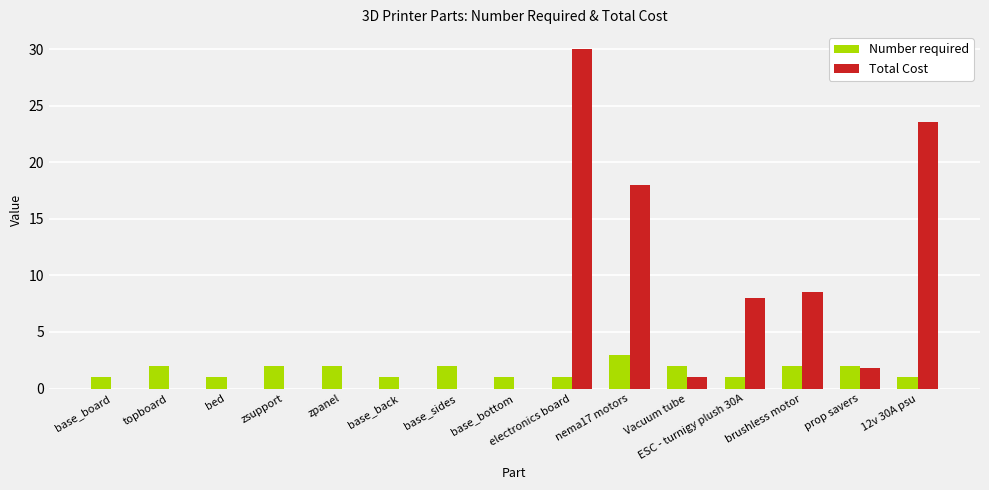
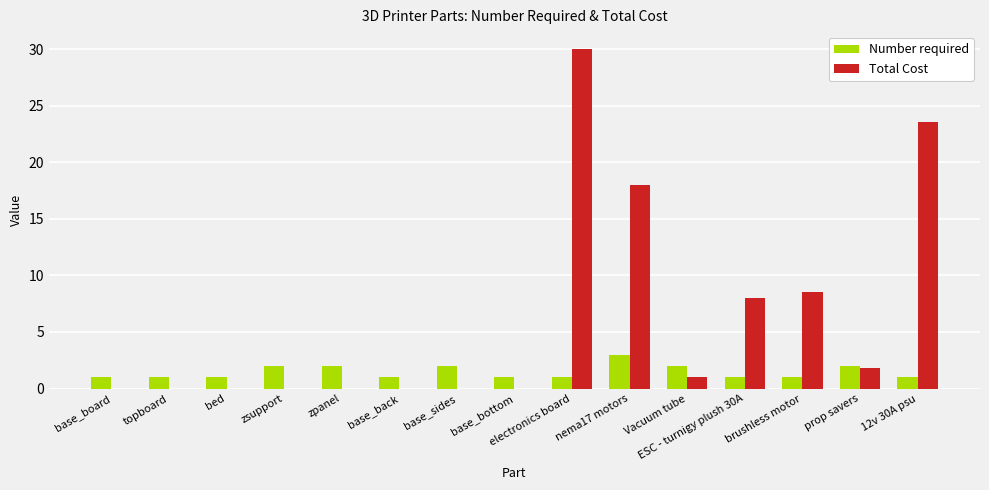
  {
    "Number required": {
      "base_board": 1,
-     "topboard": 2,
+     "topboard": 1,
      "bed": 1,
      "zsupport": 2,
      "zpanel": 2,
      "base_back": 1,
      "base_sides": 2,
      "base_bottom": 1,
      "electronics board": 1,
      "nema17 motors": 3,
      "Vacuum tube": 2,
      "ESC - turnigy plush 30A": 1,
-     "brushless motor": 2,
+     "brushless motor": 1,
      "prop savers": 2,
      "12v 30A psu": 1
    },
    "Total Cost": {
      "base_board": 0,
      "topboard": 0,
      "bed": 0,
      "zsupport": 0,
      "zpanel": 0,
      "base_back": 0,
      "base_sides": 0,
      "base_bottom": 0,
      "electronics board": 30,
      "nema17 motors": 18,
      "Vacuum tube": 1,
      "ESC - turnigy plush 30A": 8,
      "brushless motor": 8.6,
      "prop savers": 2,
      "12v 30A psu": 23.6
    }
  }
